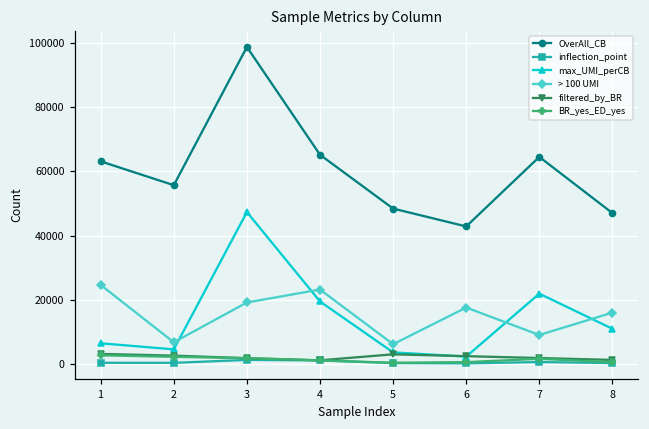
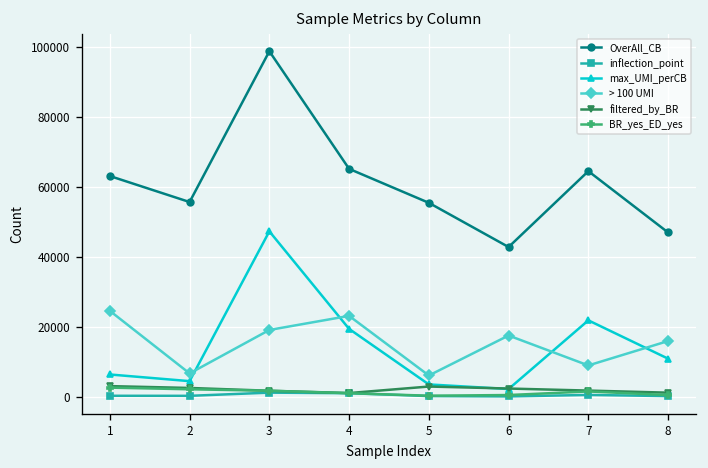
  {
    "OverAll_CB": {
      "1": 63000,
      "2": 56000,
      "3": 99000,
      "4": 65000,
-     "5": 48000,
+     "5": 55000,
      "6": 43000,
      "7": 64000,
      "8": 47000
    },
    "> 100 UMI": {
      "1": 25000,
      "2": 7000,
      "3": 19000,
      "4": 23000,
      "5": 6000,
      "6": 18000,
      "7": 9000,
      "8": 16000
    }
  }
